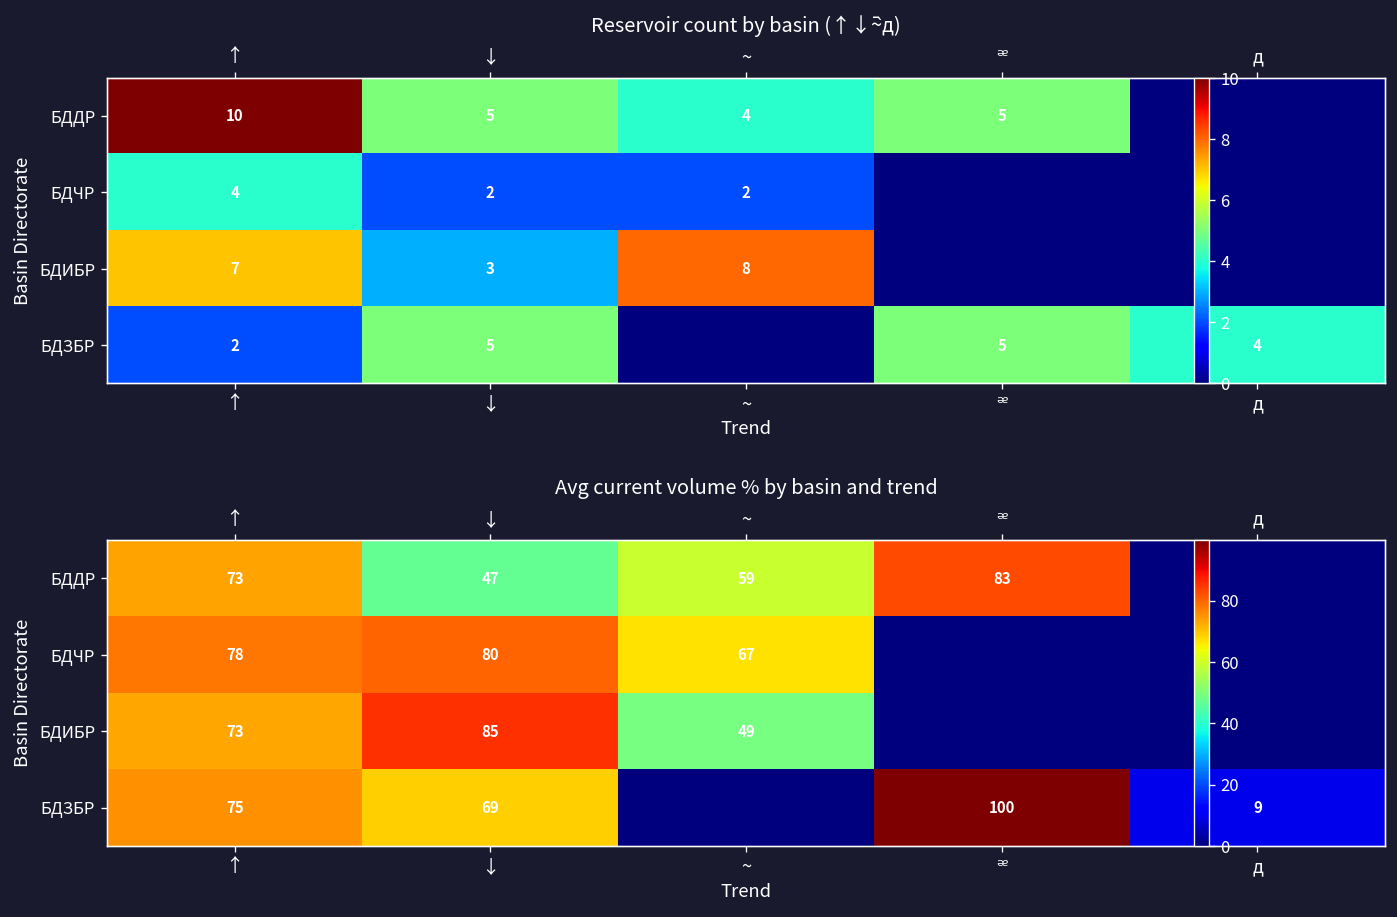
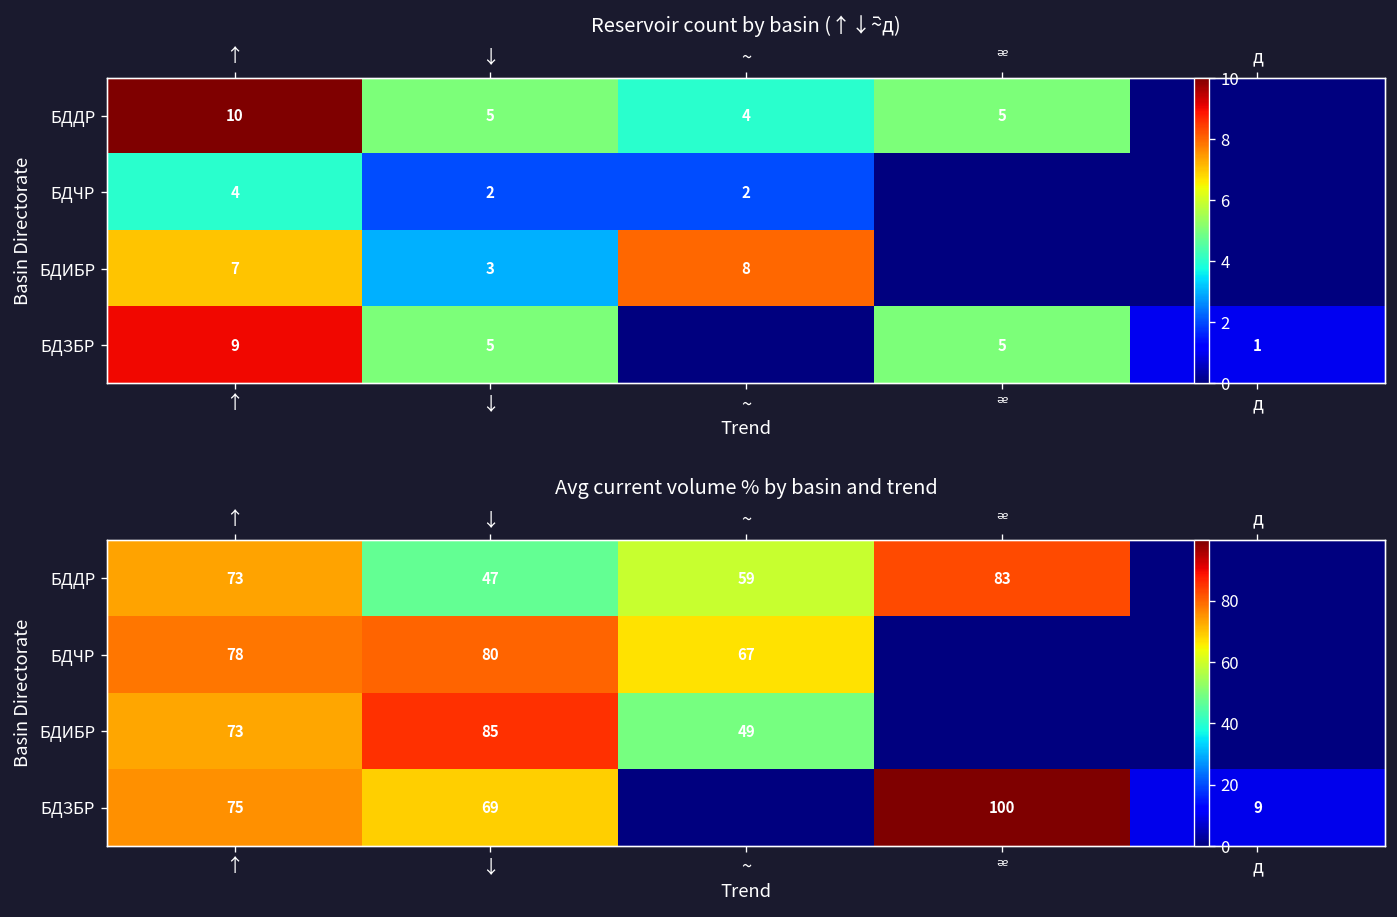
  {
    "Reservoir count by basin (↑↓~᷆д)": {
      "БДДР": {
        "↑": 10,
        "↓": 5,
        "~": 4,
        "ᵆ": 5
      },
      "БДЧР": {
        "↑": 4,
        "↓": 2,
        "~": 2
      },
      "БДИБР": {
        "↑": 7,
        "↓": 3,
        "~": 8
      },
      "БДЗБР": {
-       "↑": 2,
+       "↑": 9,
        "↓": 5,
        "ᵆ": 5,
-       "д": 4
+       "д": 1
      }
    },
    "Avg current volume % by basin and trend": {
      "БДДР": {
        "↑": 73,
        "↓": 47,
        "~": 59,
        "ᵆ": 83
      },
      "БДЧР": {
        "↑": 78,
        "↓": 80,
        "~": 67
      },
      "БДИБР": {
        "↑": 73,
        "↓": 85,
        "~": 49
      },
      "БДЗБР": {
        "↑": 75,
        "↓": 69,
        "ᵆ": 100,
        "д": 9
      }
    }
  }
